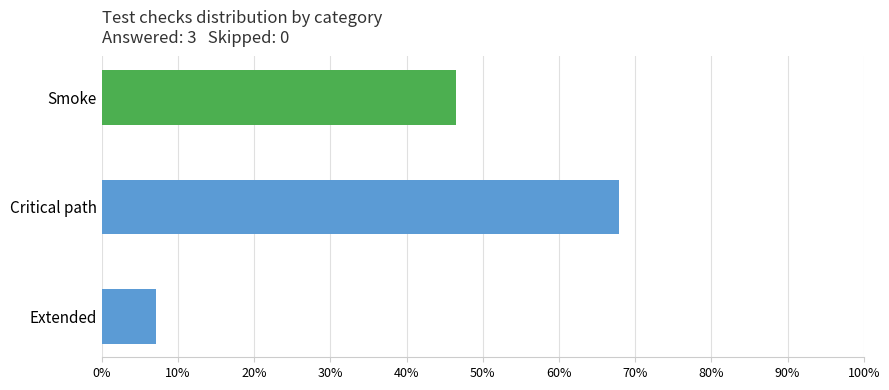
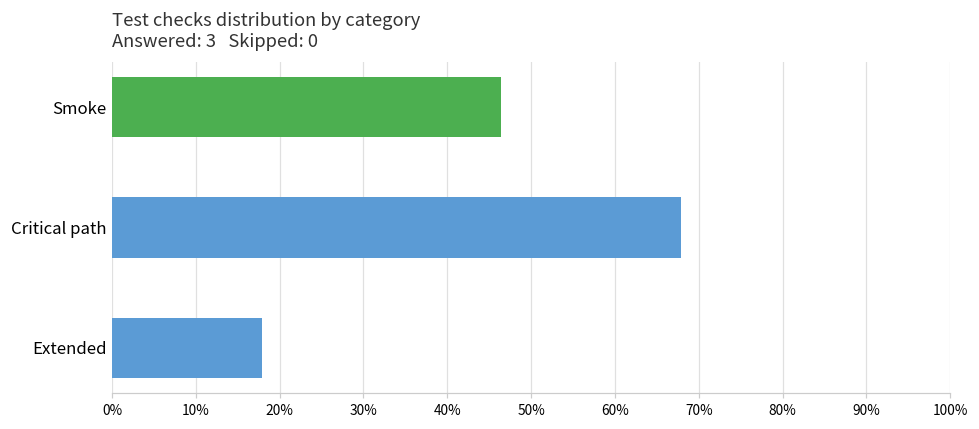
  {
    "Smoke": "46%",
    "Critical path": "68%",
-   "Extended": "7%"
+   "Extended": "18%"
  }
